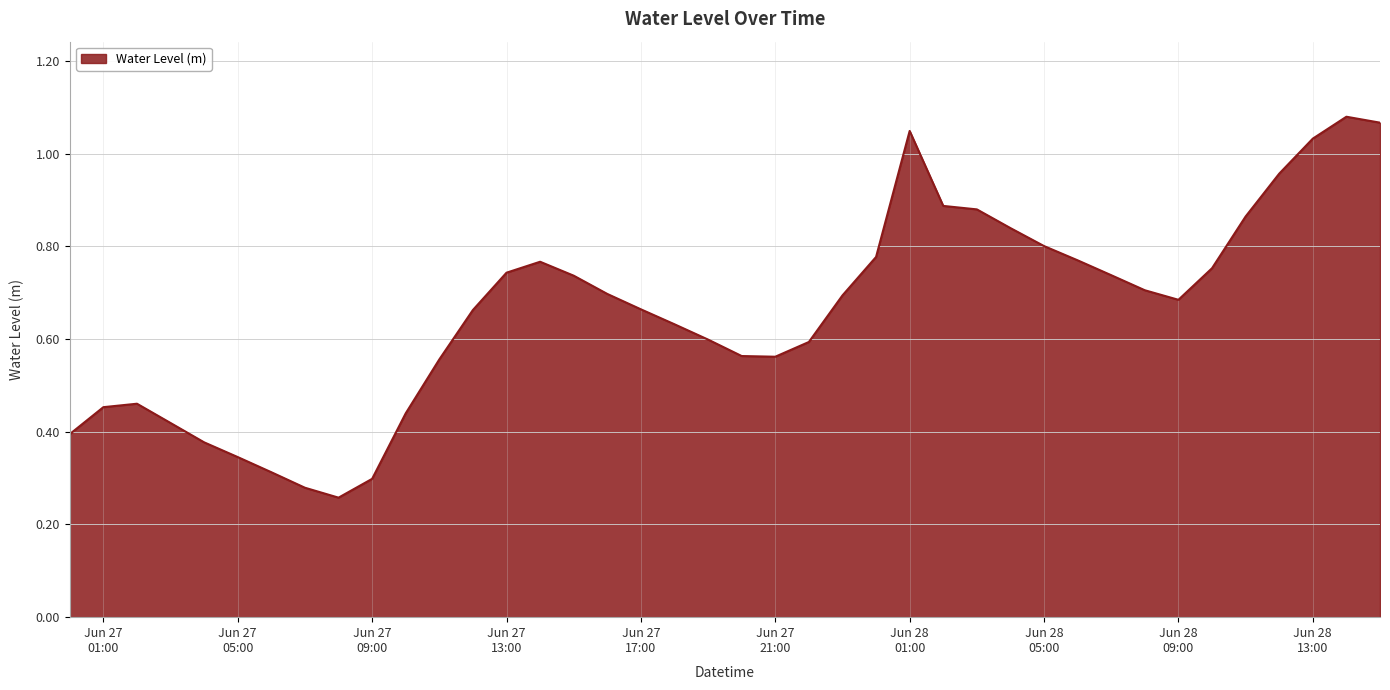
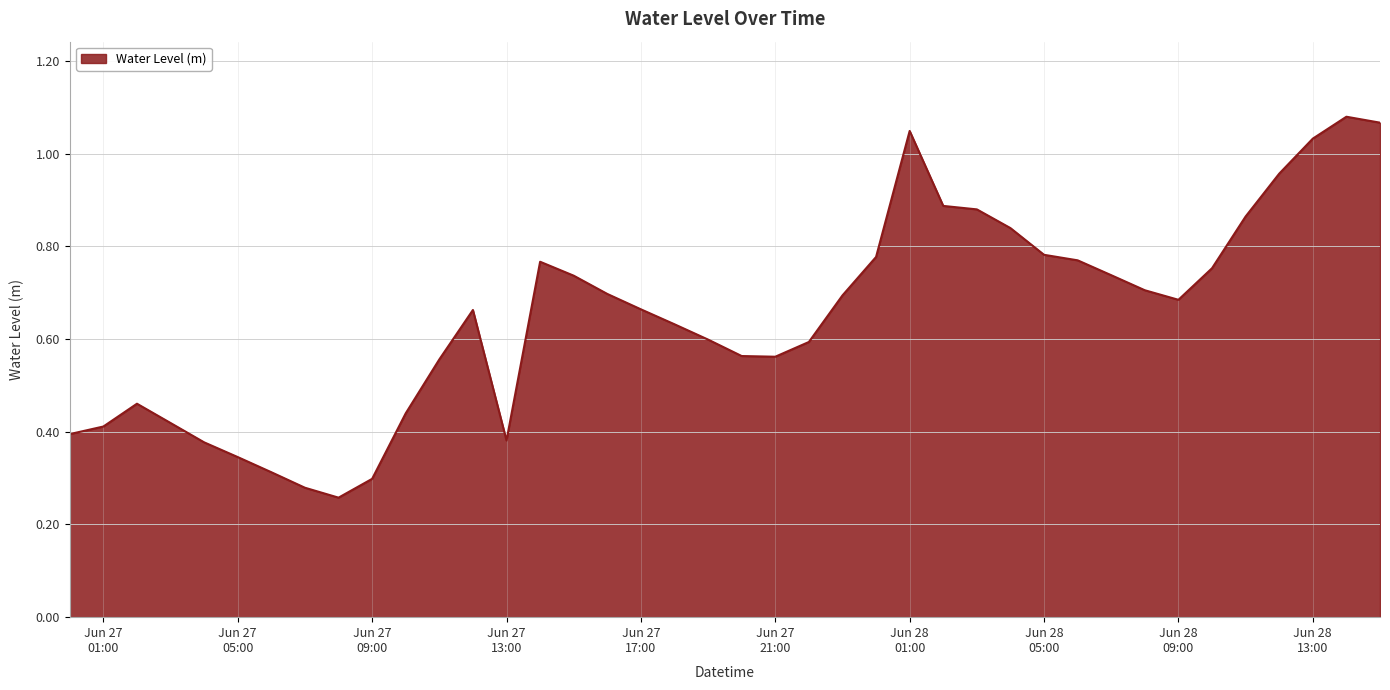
  {
-   "Jun 27 01:00": 0.45,
+   "Jun 27 01:00": 0.41,
    "Jun 27 05:00": 0.35,
    "Jun 27 09:00": 0.30,
-   "Jun 27 13:00": 0.74,
+   "Jun 27 13:00": 0.38,
    "Jun 27 17:00": 0.66,
    "Jun 27 21:00": 0.56,
    "Jun 28 01:00": 1.05,
-   "Jun 28 05:00": 0.80,
+   "Jun 28 05:00": 0.78,
    "Jun 28 09:00": 0.68,
    "Jun 28 13:00": 1.03
  }
